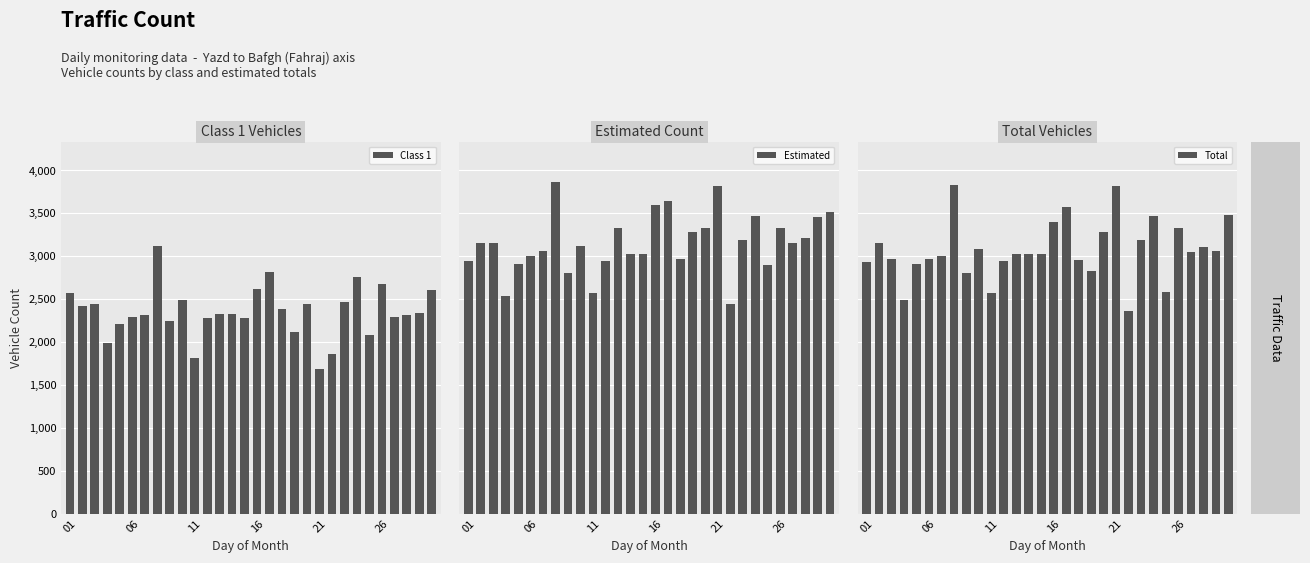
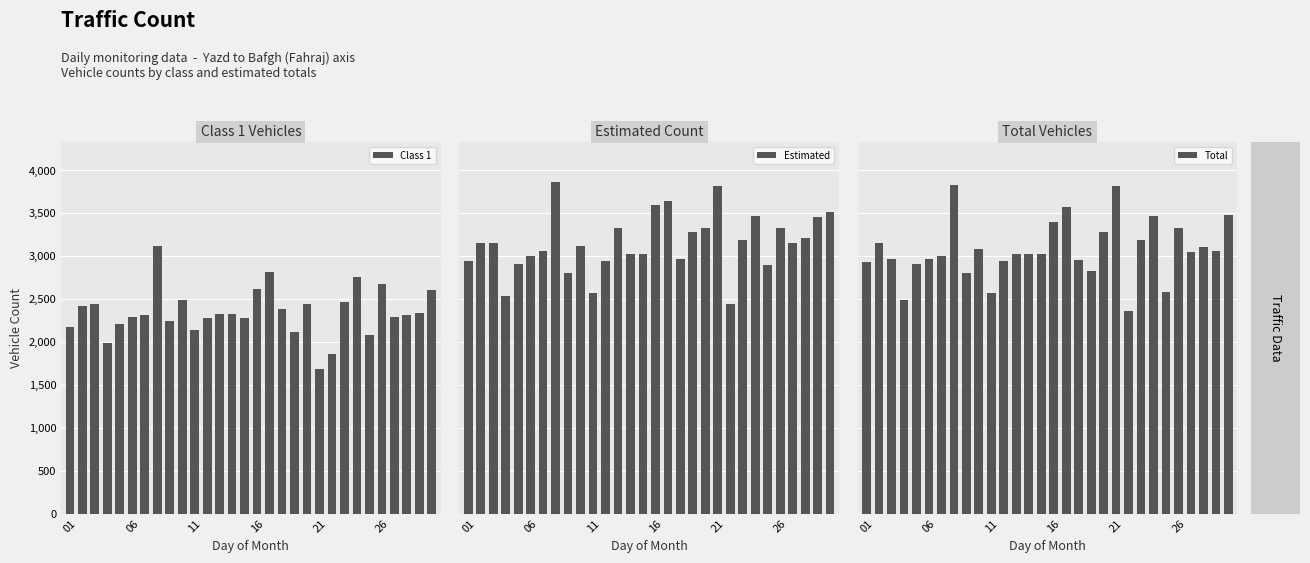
  {
    "Class 1 Vehicles": {
-     "01": "2,600",
+     "01": "2,200",
      "06": "2,300",
-     "11": "1,800",
+     "11": "2,100",
      "16": "2,600",
      "21": "1,700",
      "26": "2,700"
    }
  }
